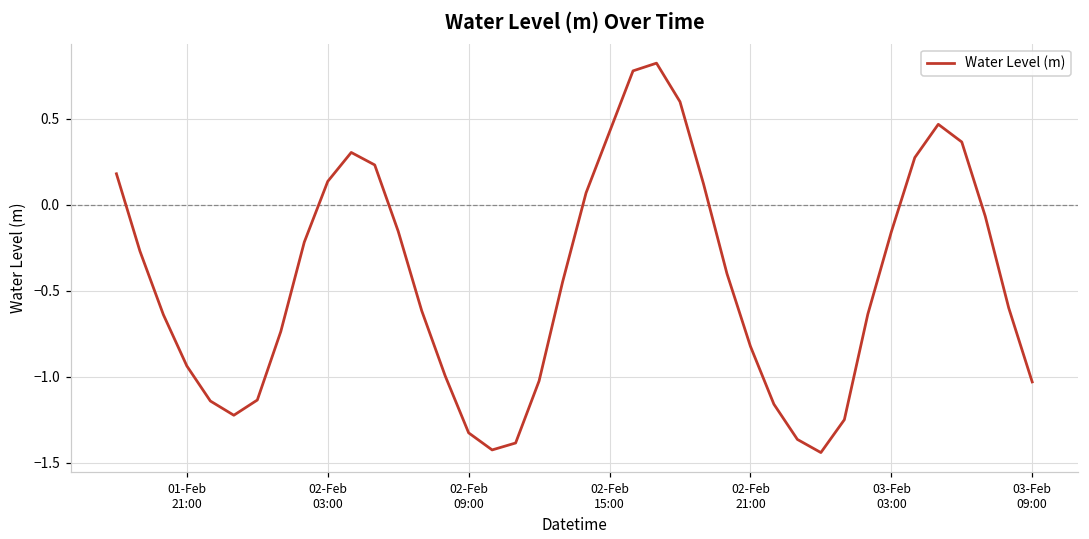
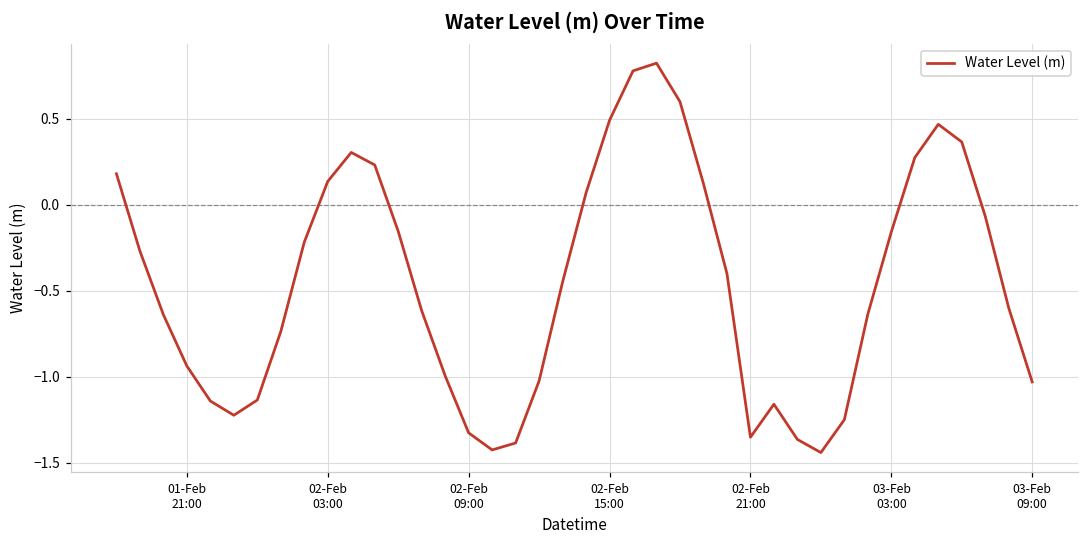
  {
    "01-Feb 21:00": -0.94,
    "02-Feb 03:00": 0.14,
    "02-Feb 09:00": -1.33,
-   "02-Feb 15:00": 0.42,
-   "02-Feb 21:00": -0.82,
+   "02-Feb 15:00": 0.49,
+   "02-Feb 21:00": -1.35,
    "03-Feb 03:00": -0.16,
    "03-Feb 09:00": -1.03
  }
